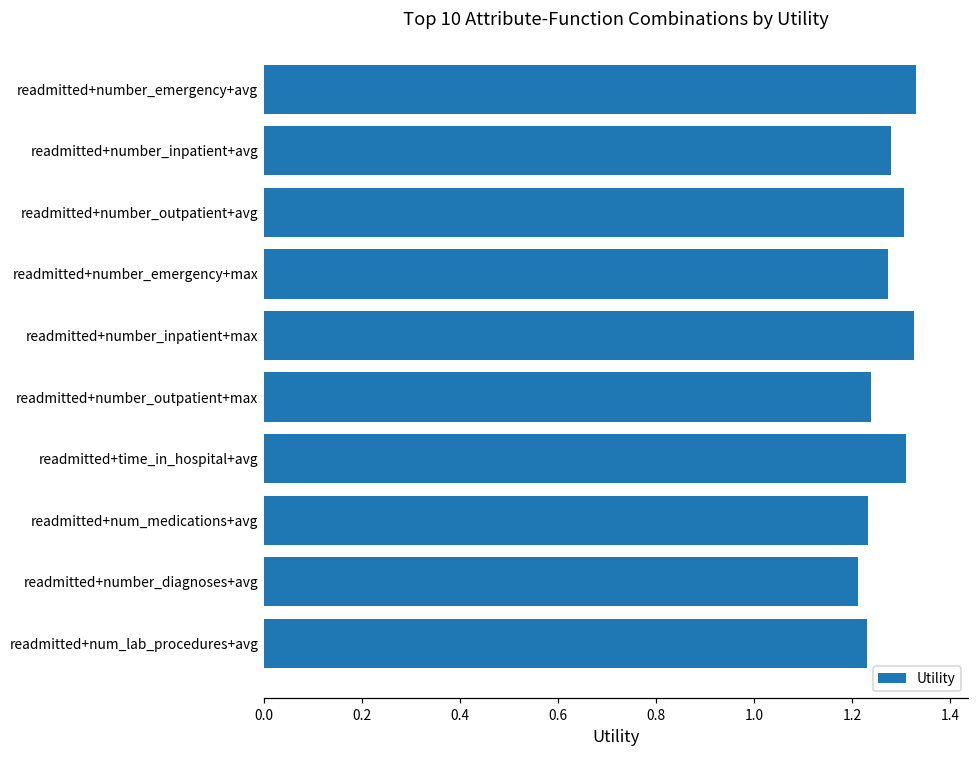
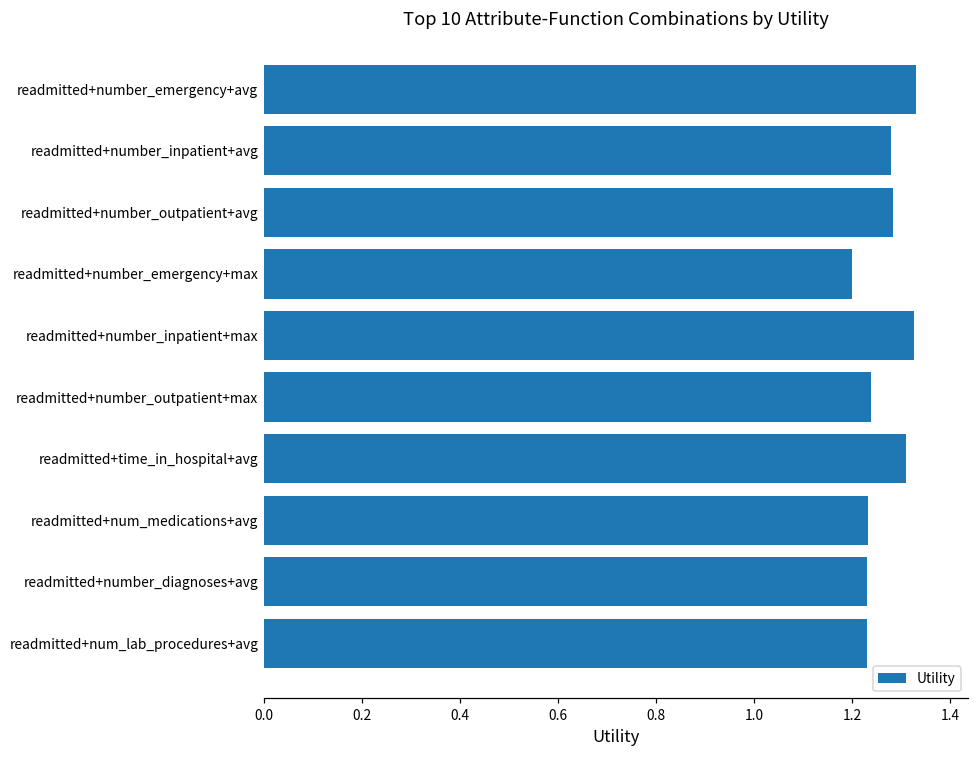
  {
    "readmitted+number_emergency+avg": 1.33,
    "readmitted+number_inpatient+avg": 1.28,
-   "readmitted+number_outpatient+avg": 1.31,
-   "readmitted+number_emergency+max": 1.27,
+   "readmitted+number_outpatient+avg": 1.28,
+   "readmitted+number_emergency+max": 1.20,
    "readmitted+number_inpatient+max": 1.33,
    "readmitted+number_outpatient+max": 1.24,
    "readmitted+time_in_hospital+avg": 1.31,
    "readmitted+num_medications+avg": 1.23,
-   "readmitted+number_diagnoses+avg": 1.21,
+   "readmitted+number_diagnoses+avg": 1.23,
    "readmitted+num_lab_procedures+avg": 1.23
  }
